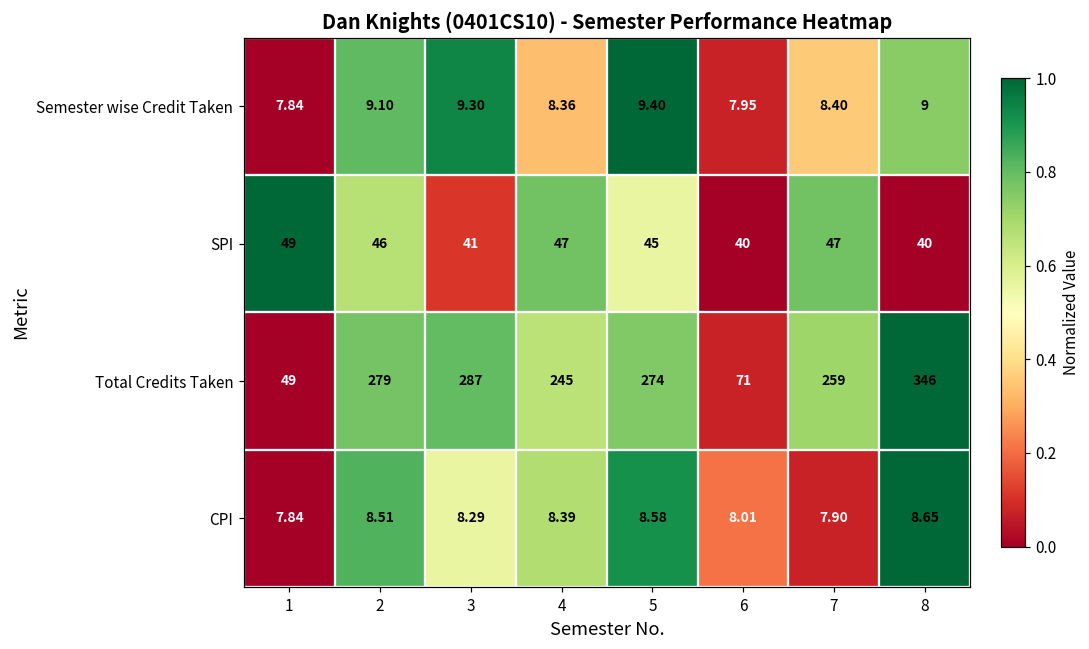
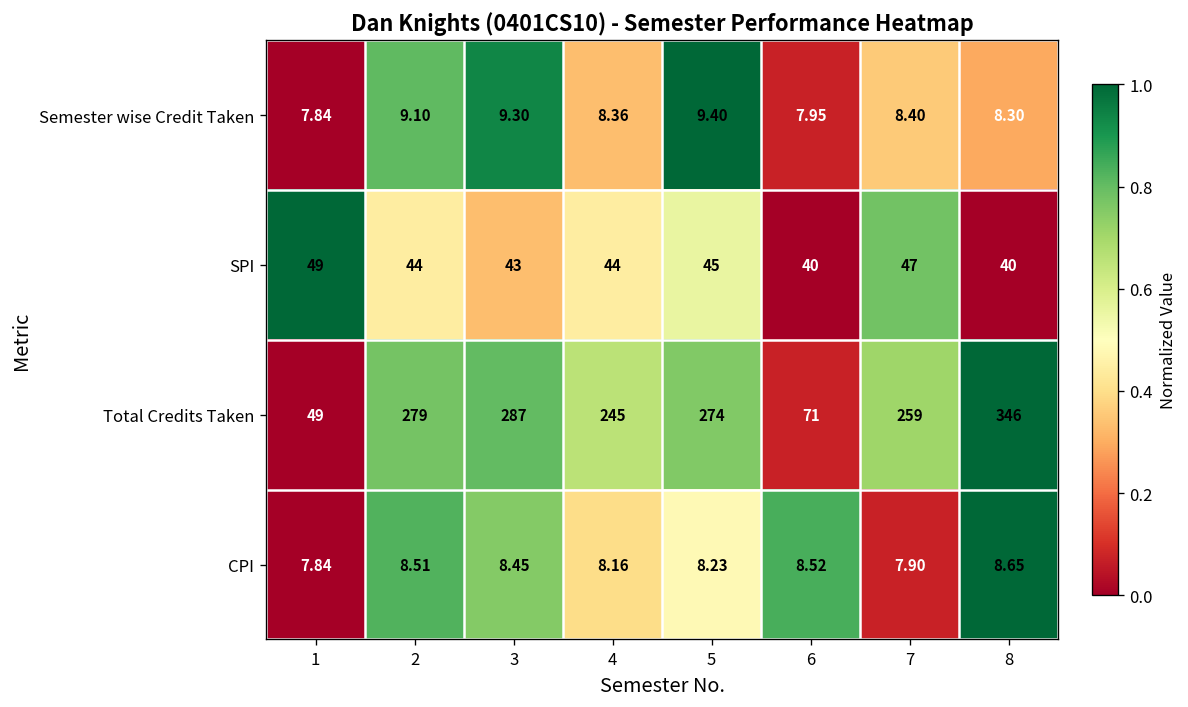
  {
    "Semester wise Credit Taken": {
      "1": 7.84,
      "2": 9.10,
      "3": 9.30,
      "4": 8.36,
      "5": 9.40,
      "6": 7.95,
      "7": 8.40,
-     "8": 9
+     "8": 8.30
    },
    "SPI": {
      "1": 49,
-     "2": 46,
-     "3": 41,
-     "4": 47,
+     "2": 44,
+     "3": 43,
+     "4": 44,
      "5": 45,
      "6": 40,
      "7": 47,
      "8": 40
    },
    "Total Credits Taken": {
      "1": 49,
      "2": 279,
      "3": 287,
      "4": 245,
      "5": 274,
      "6": 71,
      "7": 259,
      "8": 346
    },
    "CPI": {
      "1": 7.84,
      "2": 8.51,
-     "3": 8.29,
-     "4": 8.39,
-     "5": 8.58,
-     "6": 8.01,
+     "3": 8.45,
+     "4": 8.16,
+     "5": 8.23,
+     "6": 8.52,
      "7": 7.90,
      "8": 8.65
    }
  }
